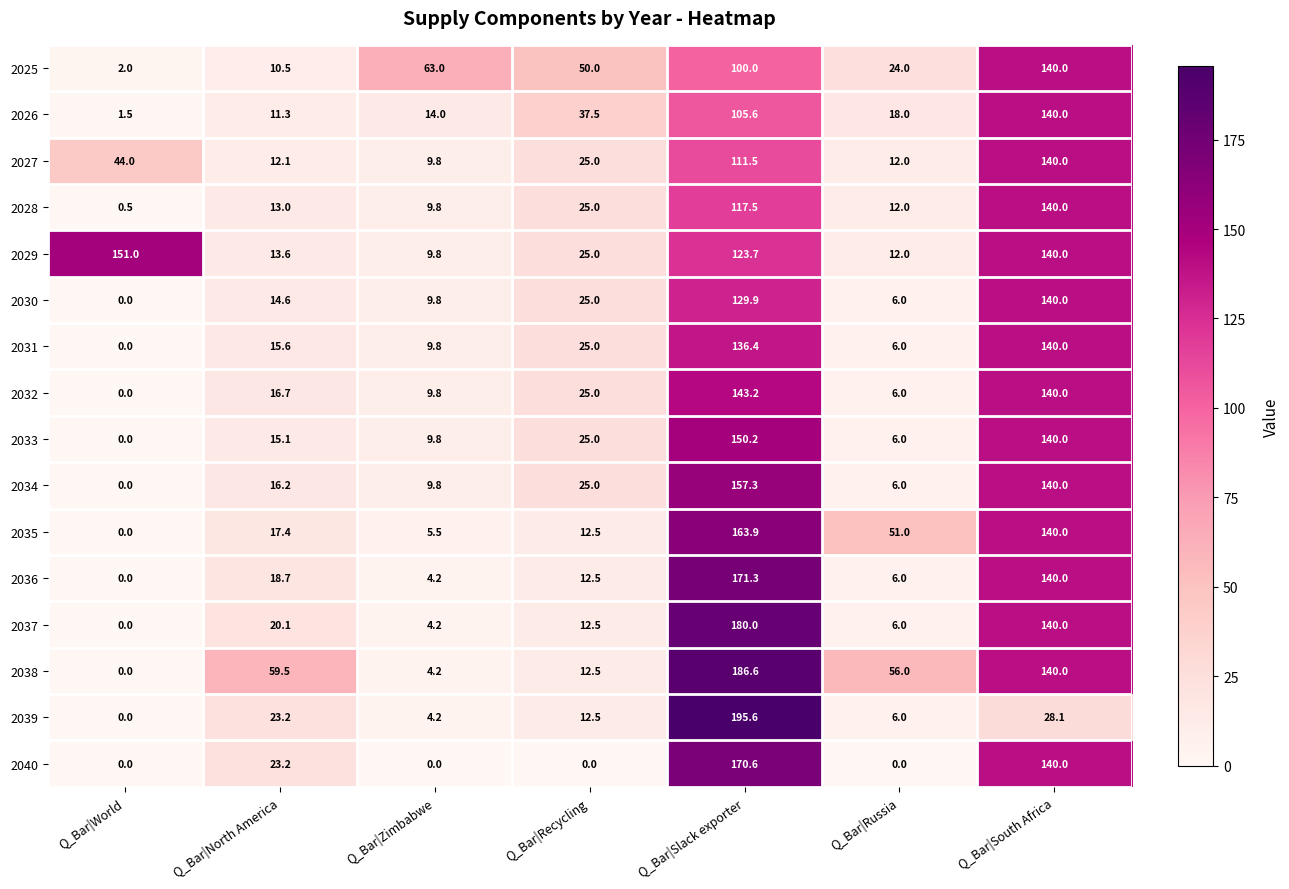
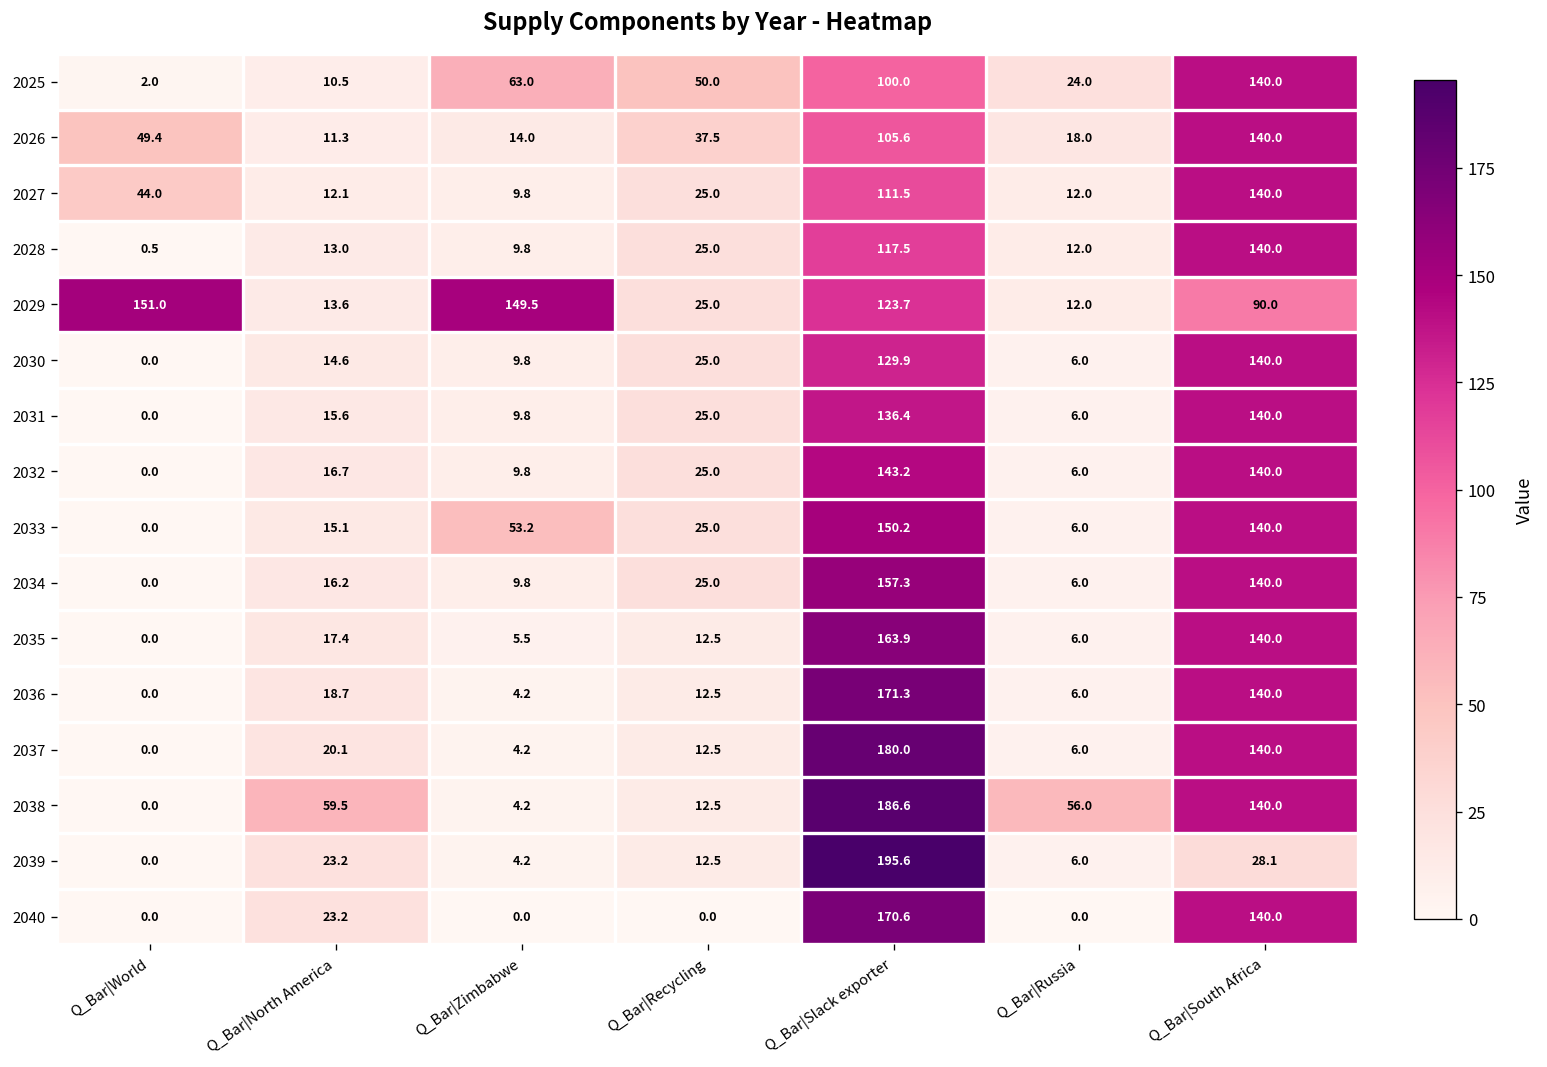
  {
    "2025": {
      "Q_Bar|World": 2.0,
      "Q_Bar|North America": 10.5,
      "Q_Bar|Zimbabwe": 63.0,
      "Q_Bar|Recycling": 50.0,
      "Q_Bar|Slack exporter": 100.0,
      "Q_Bar|Russia": 24.0,
      "Q_Bar|South Africa": 140.0
    },
    "2026": {
-     "Q_Bar|World": 1.5,
+     "Q_Bar|World": 49.4,
      "Q_Bar|North America": 11.3,
      "Q_Bar|Zimbabwe": 14.0,
      "Q_Bar|Recycling": 37.5,
      "Q_Bar|Slack exporter": 105.6,
      "Q_Bar|Russia": 18.0,
      "Q_Bar|South Africa": 140.0
    },
    "2027": {
      "Q_Bar|World": 44.0,
      "Q_Bar|North America": 12.1,
      "Q_Bar|Zimbabwe": 9.8,
      "Q_Bar|Recycling": 25.0,
      "Q_Bar|Slack exporter": 111.5,
      "Q_Bar|Russia": 12.0,
      "Q_Bar|South Africa": 140.0
    },
    "2028": {
      "Q_Bar|World": 0.5,
      "Q_Bar|North America": 13.0,
      "Q_Bar|Zimbabwe": 9.8,
      "Q_Bar|Recycling": 25.0,
      "Q_Bar|Slack exporter": 117.5,
      "Q_Bar|Russia": 12.0,
      "Q_Bar|South Africa": 140.0
    },
    "2029": {
      "Q_Bar|World": 151.0,
      "Q_Bar|North America": 13.6,
-     "Q_Bar|Zimbabwe": 9.8,
+     "Q_Bar|Zimbabwe": 149.5,
      "Q_Bar|Recycling": 25.0,
      "Q_Bar|Slack exporter": 123.7,
      "Q_Bar|Russia": 12.0,
-     "Q_Bar|South Africa": 140.0
+     "Q_Bar|South Africa": 90.0
    },
    "2030": {
      "Q_Bar|World": 0.0,
      "Q_Bar|North America": 14.6,
      "Q_Bar|Zimbabwe": 9.8,
      "Q_Bar|Recycling": 25.0,
      "Q_Bar|Slack exporter": 129.9,
      "Q_Bar|Russia": 6.0,
      "Q_Bar|South Africa": 140.0
    },
    "2031": {
      "Q_Bar|World": 0.0,
      "Q_Bar|North America": 15.6,
      "Q_Bar|Zimbabwe": 9.8,
      "Q_Bar|Recycling": 25.0,
      "Q_Bar|Slack exporter": 136.4,
      "Q_Bar|Russia": 6.0,
      "Q_Bar|South Africa": 140.0
    },
    "2032": {
      "Q_Bar|World": 0.0,
      "Q_Bar|North America": 16.7,
      "Q_Bar|Zimbabwe": 9.8,
      "Q_Bar|Recycling": 25.0,
      "Q_Bar|Slack exporter": 143.2,
      "Q_Bar|Russia": 6.0,
      "Q_Bar|South Africa": 140.0
    },
    "2033": {
      "Q_Bar|World": 0.0,
      "Q_Bar|North America": 15.1,
-     "Q_Bar|Zimbabwe": 9.8,
+     "Q_Bar|Zimbabwe": 53.2,
      "Q_Bar|Recycling": 25.0,
      "Q_Bar|Slack exporter": 150.2,
      "Q_Bar|Russia": 6.0,
      "Q_Bar|South Africa": 140.0
    },
    "2034": {
      "Q_Bar|World": 0.0,
      "Q_Bar|North America": 16.2,
      "Q_Bar|Zimbabwe": 9.8,
      "Q_Bar|Recycling": 25.0,
      "Q_Bar|Slack exporter": 157.3,
      "Q_Bar|Russia": 6.0,
      "Q_Bar|South Africa": 140.0
    },
    "2035": {
      "Q_Bar|World": 0.0,
      "Q_Bar|North America": 17.4,
      "Q_Bar|Zimbabwe": 5.5,
      "Q_Bar|Recycling": 12.5,
      "Q_Bar|Slack exporter": 163.9,
-     "Q_Bar|Russia": 51.0,
+     "Q_Bar|Russia": 6.0,
      "Q_Bar|South Africa": 140.0
    },
    "2036": {
      "Q_Bar|World": 0.0,
      "Q_Bar|North America": 18.7,
      "Q_Bar|Zimbabwe": 4.2,
      "Q_Bar|Recycling": 12.5,
      "Q_Bar|Slack exporter": 171.3,
      "Q_Bar|Russia": 6.0,
      "Q_Bar|South Africa": 140.0
    },
    "2037": {
      "Q_Bar|World": 0.0,
      "Q_Bar|North America": 20.1,
      "Q_Bar|Zimbabwe": 4.2,
      "Q_Bar|Recycling": 12.5,
      "Q_Bar|Slack exporter": 180.0,
      "Q_Bar|Russia": 6.0,
      "Q_Bar|South Africa": 140.0
    },
    "2038": {
      "Q_Bar|World": 0.0,
      "Q_Bar|North America": 59.5,
      "Q_Bar|Zimbabwe": 4.2,
      "Q_Bar|Recycling": 12.5,
      "Q_Bar|Slack exporter": 186.6,
      "Q_Bar|Russia": 56.0,
      "Q_Bar|South Africa": 140.0
    },
    "2039": {
      "Q_Bar|World": 0.0,
      "Q_Bar|North America": 23.2,
      "Q_Bar|Zimbabwe": 4.2,
      "Q_Bar|Recycling": 12.5,
      "Q_Bar|Slack exporter": 195.6,
      "Q_Bar|Russia": 6.0,
      "Q_Bar|South Africa": 28.1
    },
    "2040": {
      "Q_Bar|World": 0.0,
      "Q_Bar|North America": 23.2,
      "Q_Bar|Zimbabwe": 0.0,
      "Q_Bar|Recycling": 0.0,
      "Q_Bar|Slack exporter": 170.6,
      "Q_Bar|Russia": 0.0,
      "Q_Bar|South Africa": 140.0
    }
  }
